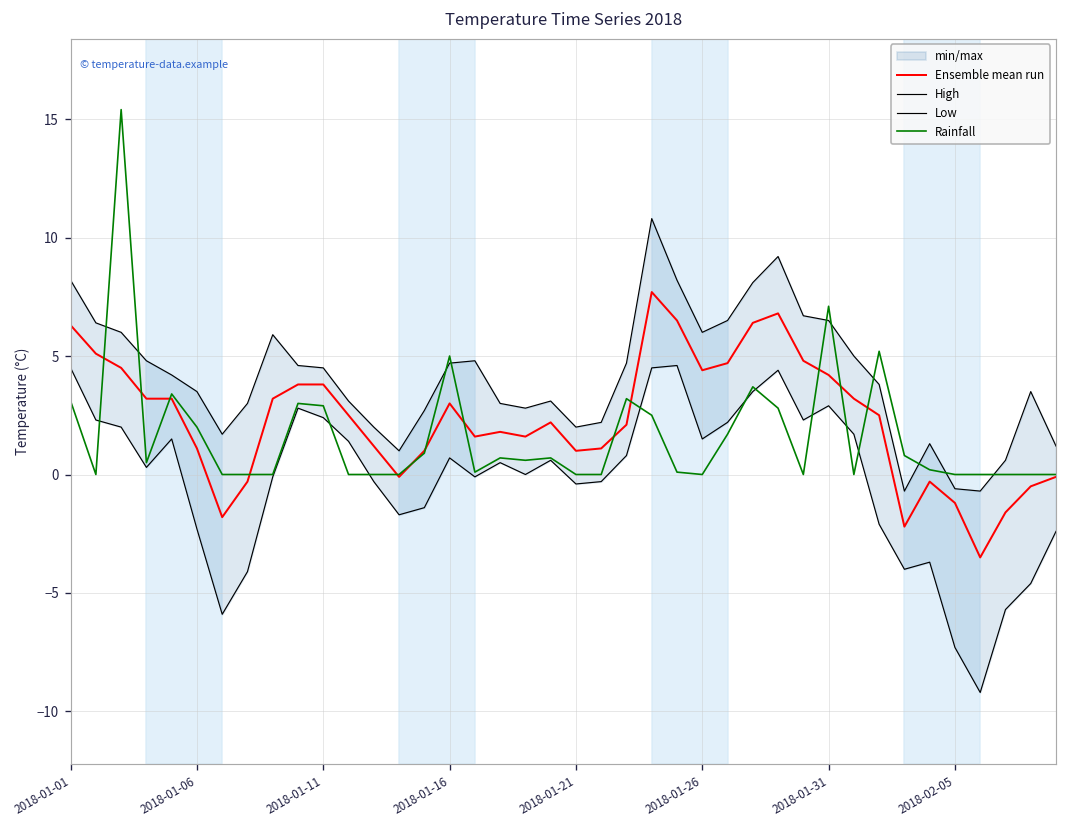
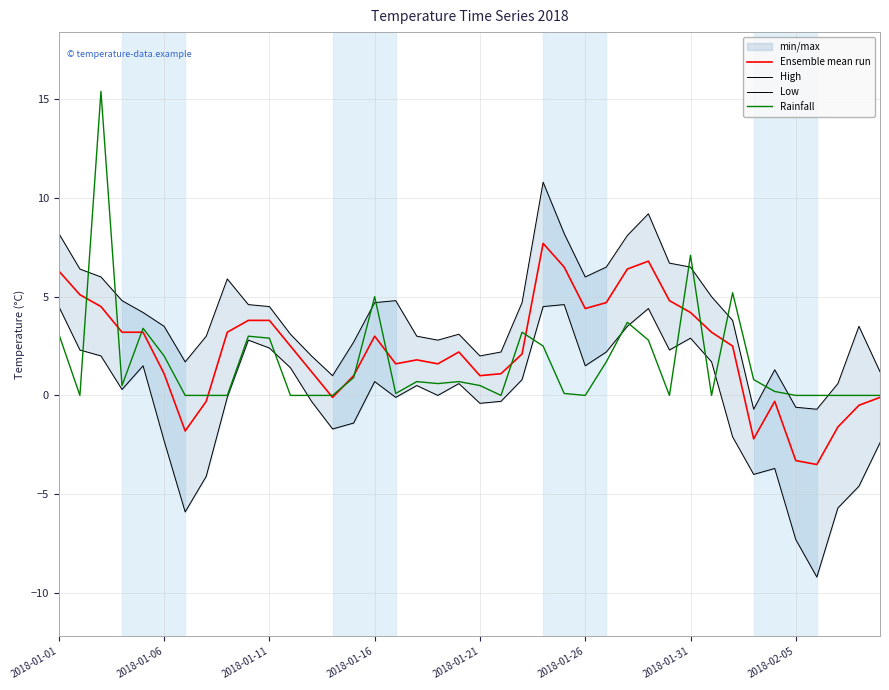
  {
    "Ensemble mean run": {
      "2018-01-01": 6.3,
      "2018-01-06": 1.1,
      "2018-01-11": 3.8,
      "2018-01-16": 3.0,
      "2018-01-21": 1.0,
      "2018-01-26": 4.4,
      "2018-01-31": 4.2,
-     "2018-02-05": -1.2
+     "2018-02-05": -3.3
    },
    "min/max": {
      "2018-01-01": 8.2,
      "2018-01-06": 3.5,
      "2018-01-11": 4.5,
      "2018-01-16": 4.7,
      "2018-01-21": 2.0,
      "2018-01-26": 6.0,
      "2018-01-31": 6.5,
      "2018-02-05": -0.6
    },
    "Low": {
      "2018-01-01": 4.5,
      "2018-01-06": -2.3,
      "2018-01-11": 2.4,
      "2018-01-16": 0.7,
      "2018-01-21": -0.4,
      "2018-01-26": 1.5,
      "2018-01-31": 2.9,
      "2018-02-05": -7.3
    },
    "Rainfall": {
      "2018-01-01": 3.1,
      "2018-01-06": 2.0,
      "2018-01-11": 2.9,
      "2018-01-16": 5.0,
-     "2018-01-21": 0.0,
+     "2018-01-21": 0.5,
      "2018-01-26": 0.0,
      "2018-01-31": 7.1,
      "2018-02-05": 0.0
    }
  }
